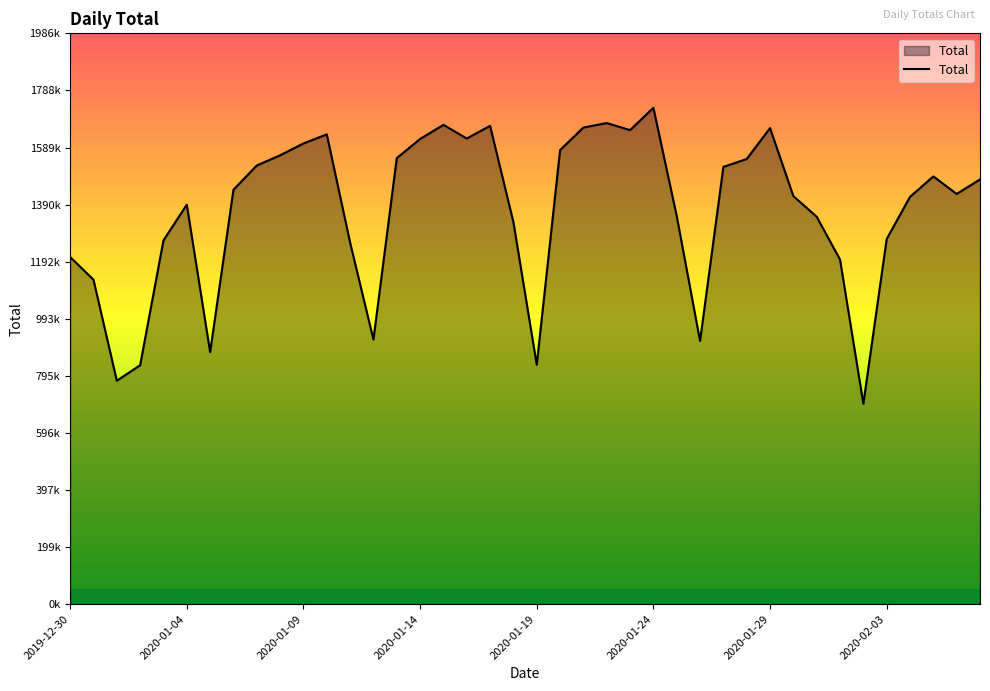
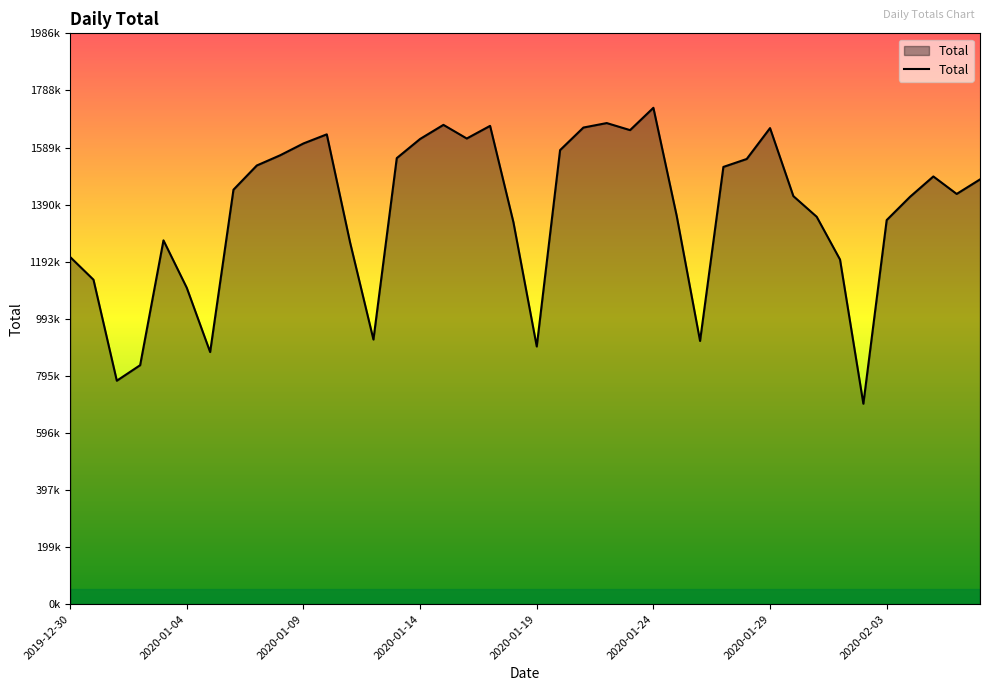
  {
    "2019-12-30": 1210000,
-   "2020-01-04": 1390000,
+   "2020-01-04": 1100000,
    "2020-01-09": 1600000,
    "2020-01-14": 1620000,
-   "2020-01-19": 830000,
+   "2020-01-19": 900000,
    "2020-01-24": 1730000,
    "2020-01-29": 1660000,
-   "2020-02-03": 1270000
+   "2020-02-03": 1340000
  }
